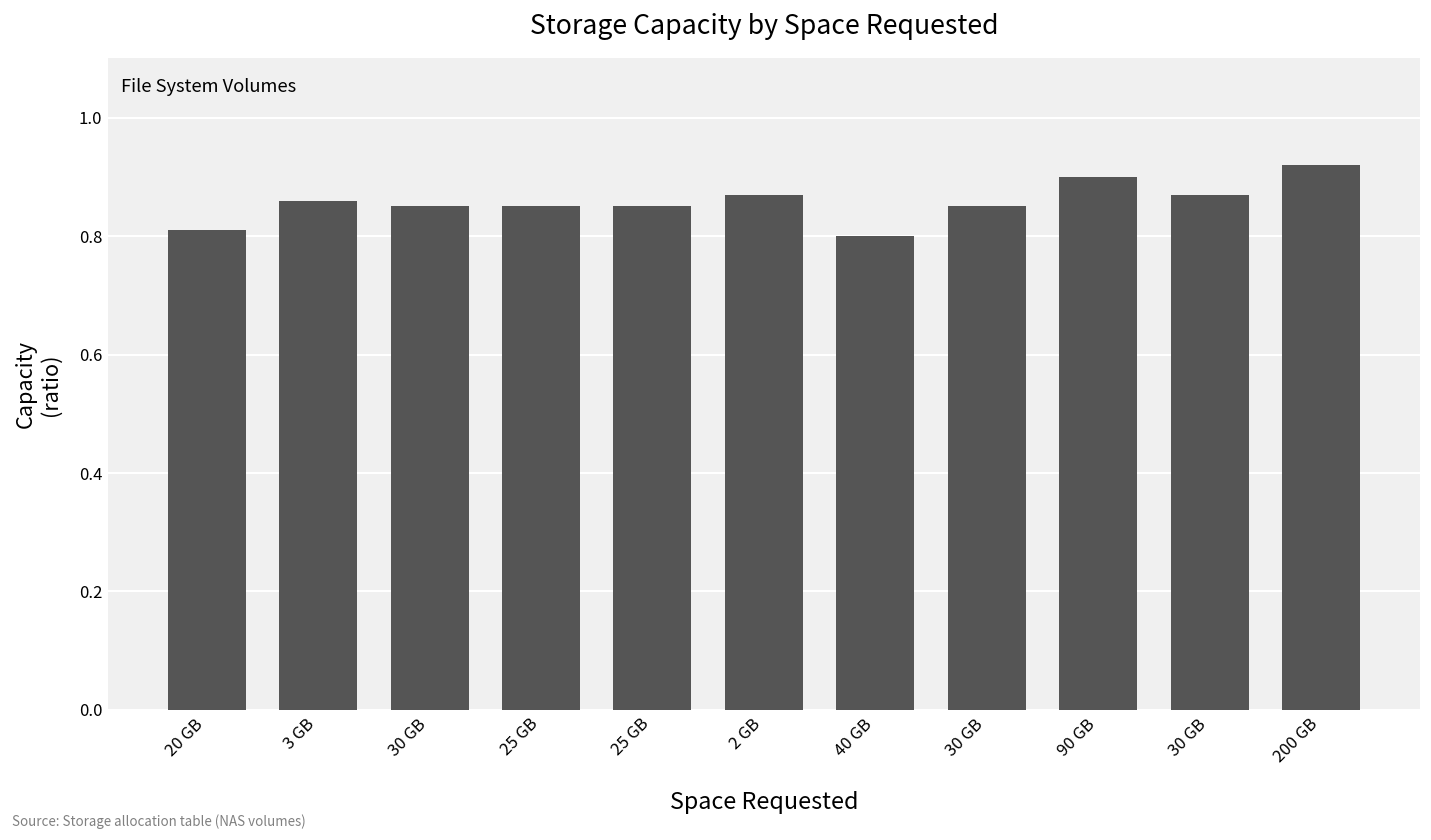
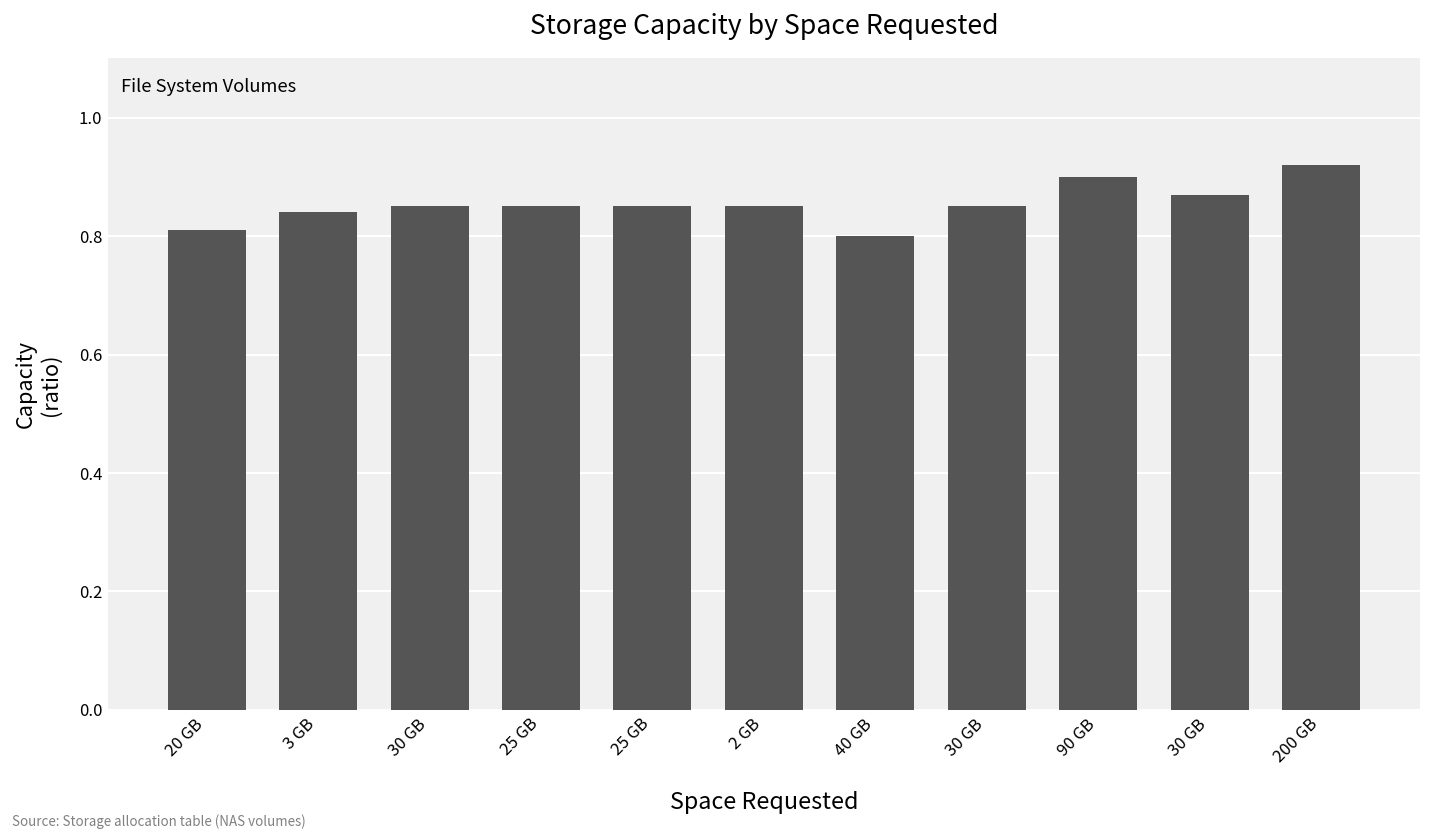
  {
    "20 GB": 0.81,
-   "3 GB": 0.86,
-   "2 GB": 0.87,
+   "3 GB": 0.84,
+   "2 GB": 0.85,
    "40 GB": 0.80,
    "90 GB": 0.90,
    "200 GB": 0.92
  }
